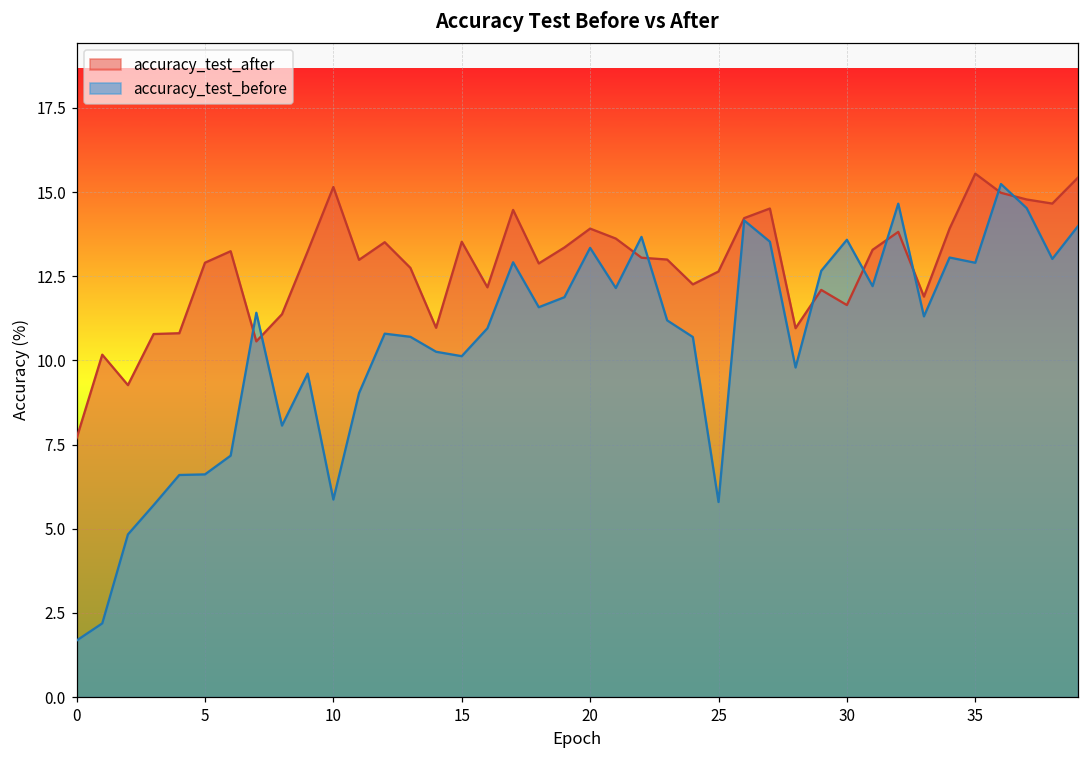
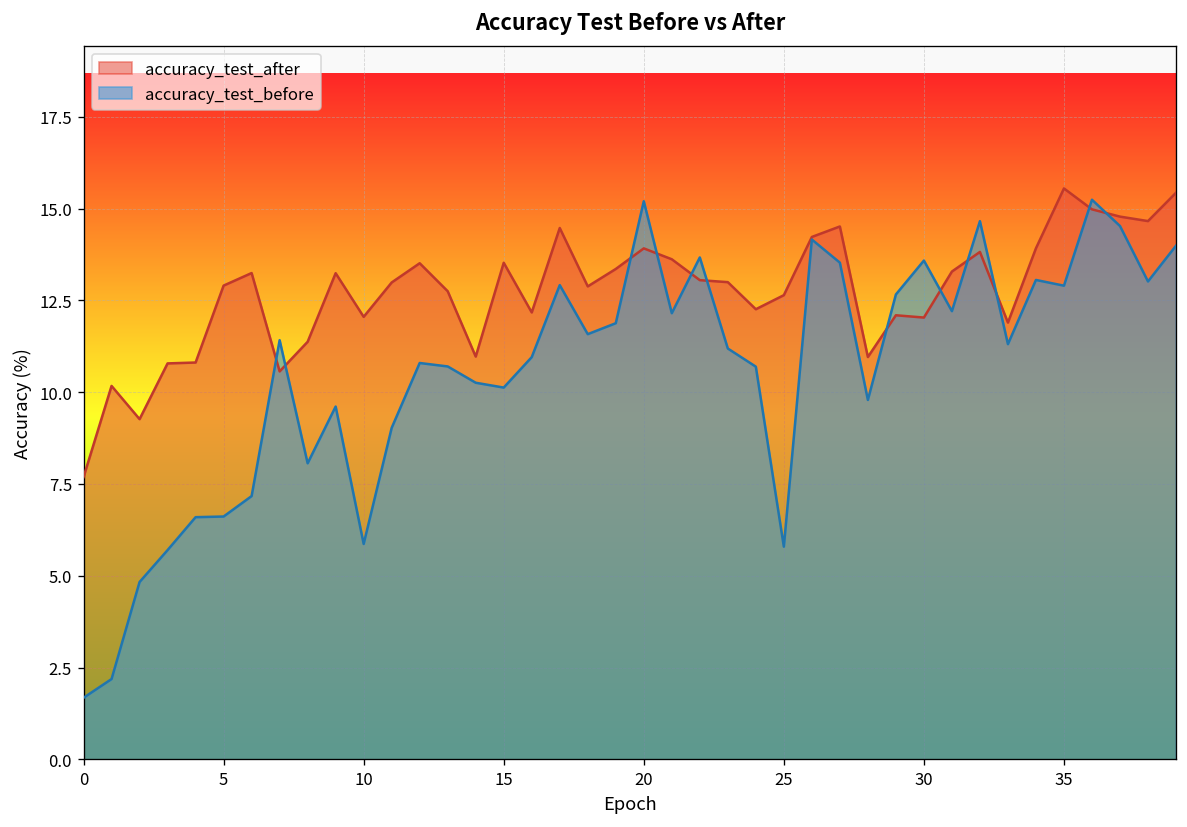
  {
    "accuracy_test_after": {
      "0": 7.7,
      "5": 12.9,
-     "10": 15.1,
+     "10": 12.1,
      "15": 13.5,
      "20": 13.9,
      "25": 12.6,
-     "30": 11.6,
+     "30": 12.0,
      "35": 15.5
    },
    "accuracy_test_before": {
      "0": 1.7,
      "5": 6.6,
      "10": 5.9,
      "15": 10.1,
-     "20": 13.3,
+     "20": 15.2,
      "25": 5.8,
      "30": 13.6,
      "35": 12.9
    }
  }
